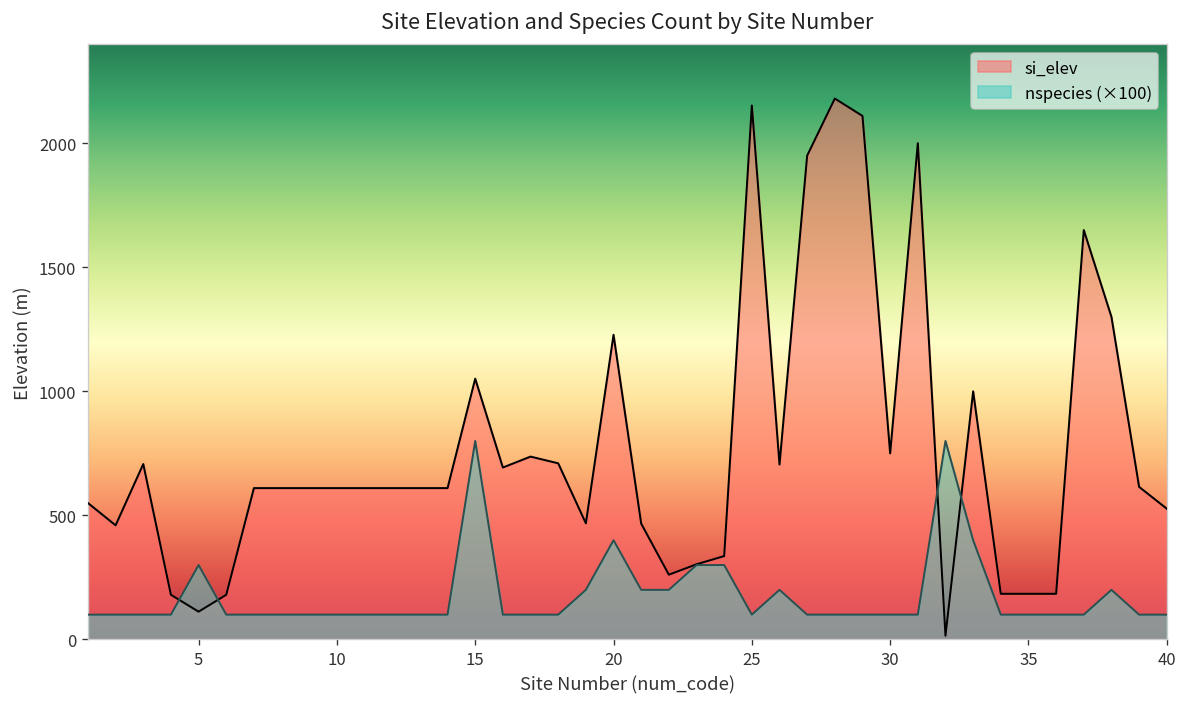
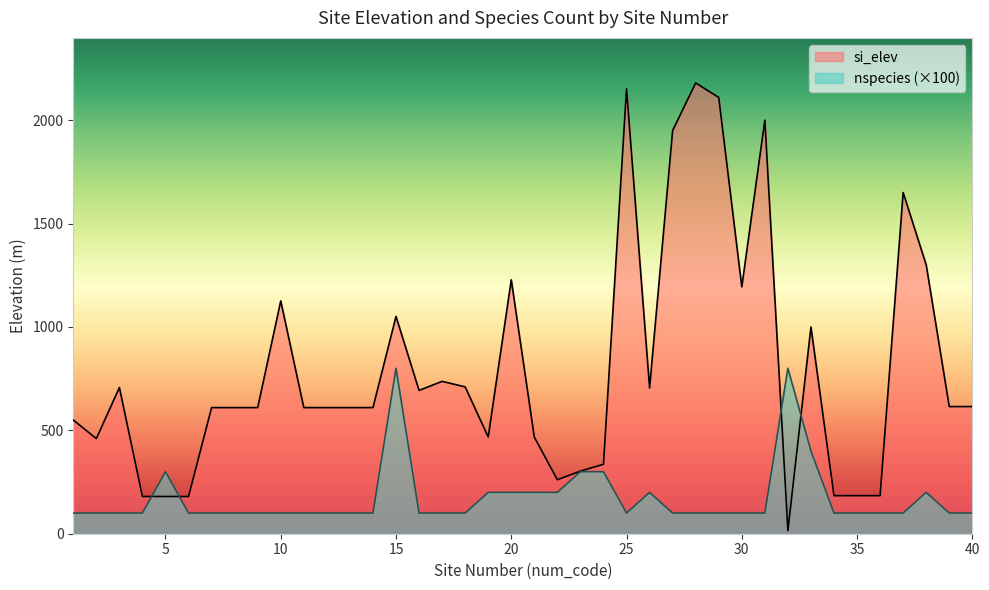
  {
    "si_elev": {
-     "5": 110,
-     "10": 610,
+     "5": 180,
+     "10": 1130,
      "15": 1050,
      "20": 1230,
      "25": 2150,
-     "30": 750,
+     "30": 1190,
      "35": 180,
-     "40": 530
+     "40": 620
    },
    "nspecies (×100)": {
      "5": 300,
      "10": 100,
      "15": 800,
-     "20": 400,
+     "20": 200,
      "25": 100,
      "30": 100,
      "35": 100,
      "40": 100
    }
  }
